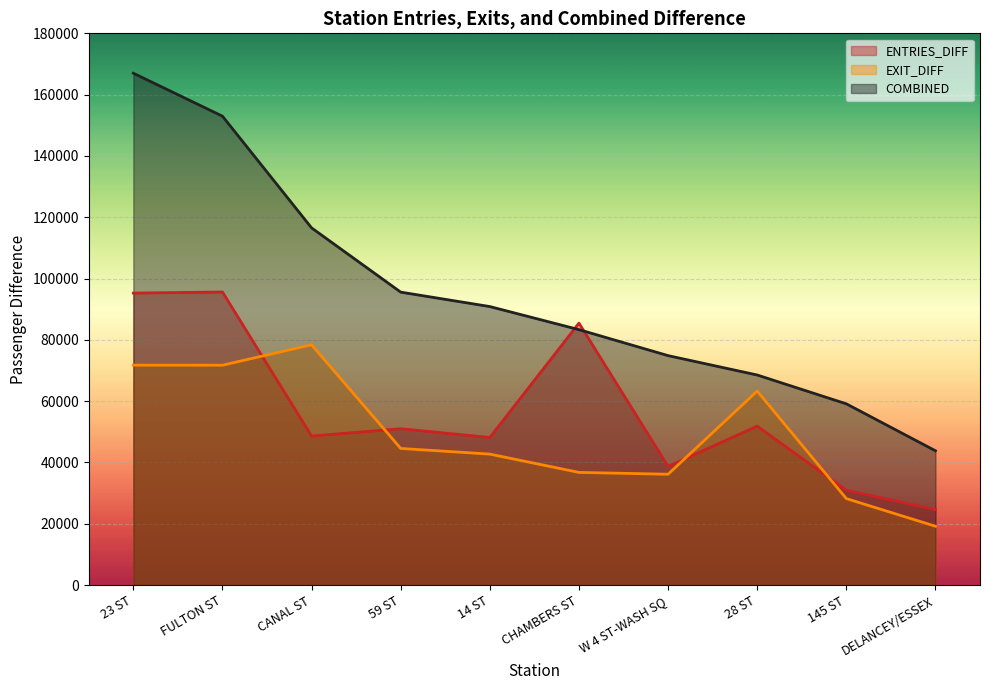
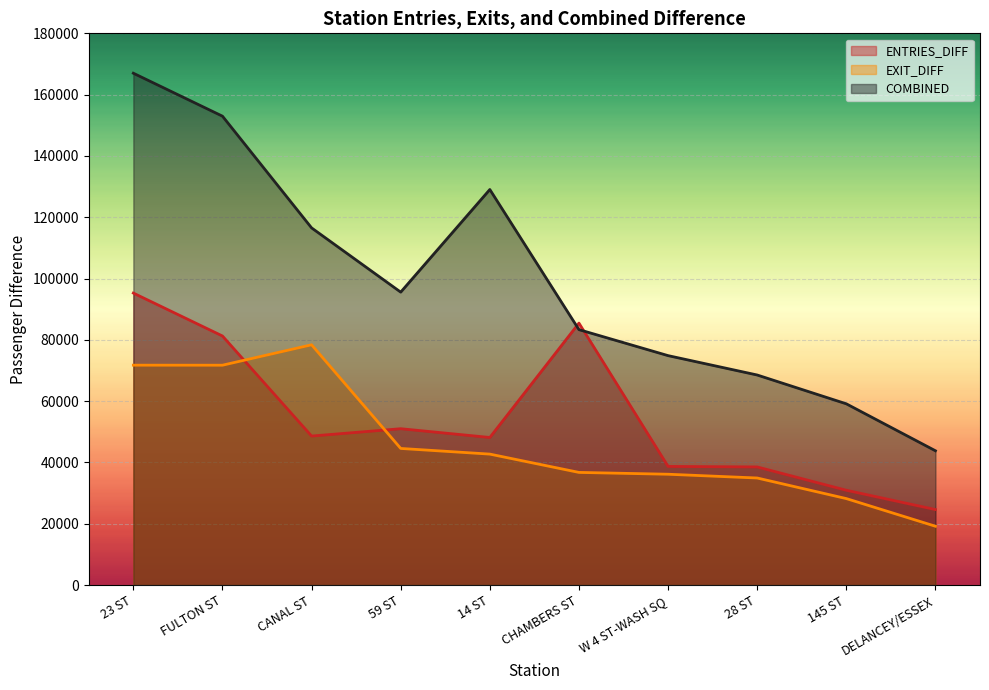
  {
    "ENTRIES_DIFF": {
      "23 ST": 95000,
-     "FULTON ST": 96000,
+     "FULTON ST": 81000,
      "CANAL ST": 49000,
      "59 ST": 51000,
      "14 ST": 48000,
      "CHAMBERS ST": 85000,
      "W 4 ST-WASH SQ": 39000,
-     "28 ST": 52000,
+     "28 ST": 39000,
      "145 ST": 31000,
      "DELANCEY/ESSEX": 25000
    },
    "EXIT_DIFF": {
      "23 ST": 72000,
      "FULTON ST": 72000,
      "CANAL ST": 78000,
      "59 ST": 45000,
      "14 ST": 43000,
      "CHAMBERS ST": 37000,
      "W 4 ST-WASH SQ": 36000,
-     "28 ST": 63000,
+     "28 ST": 35000,
      "145 ST": 28000,
      "DELANCEY/ESSEX": 19000
    },
    "COMBINED": {
      "23 ST": 167000,
      "FULTON ST": 153000,
      "CANAL ST": 117000,
      "59 ST": 96000,
-     "14 ST": 91000,
+     "14 ST": 129000,
      "CHAMBERS ST": 83000,
      "W 4 ST-WASH SQ": 75000,
      "28 ST": 69000,
      "145 ST": 59000,
      "DELANCEY/ESSEX": 44000
    }
  }
